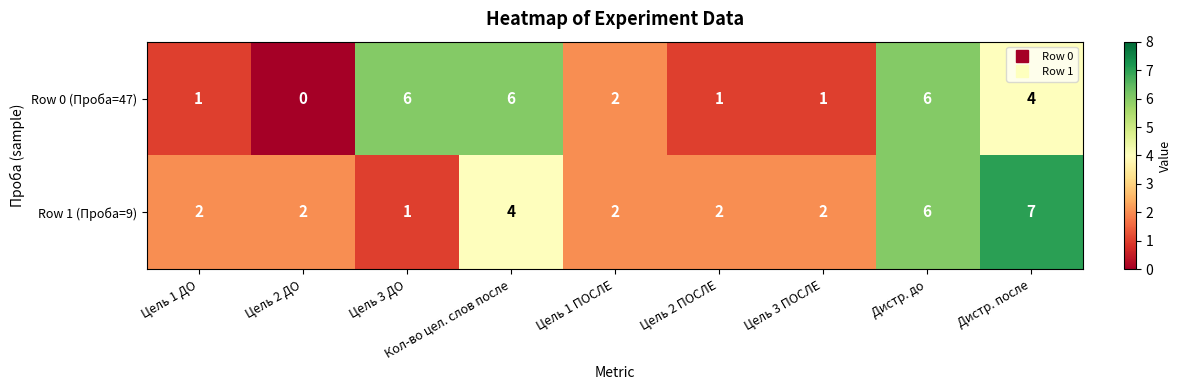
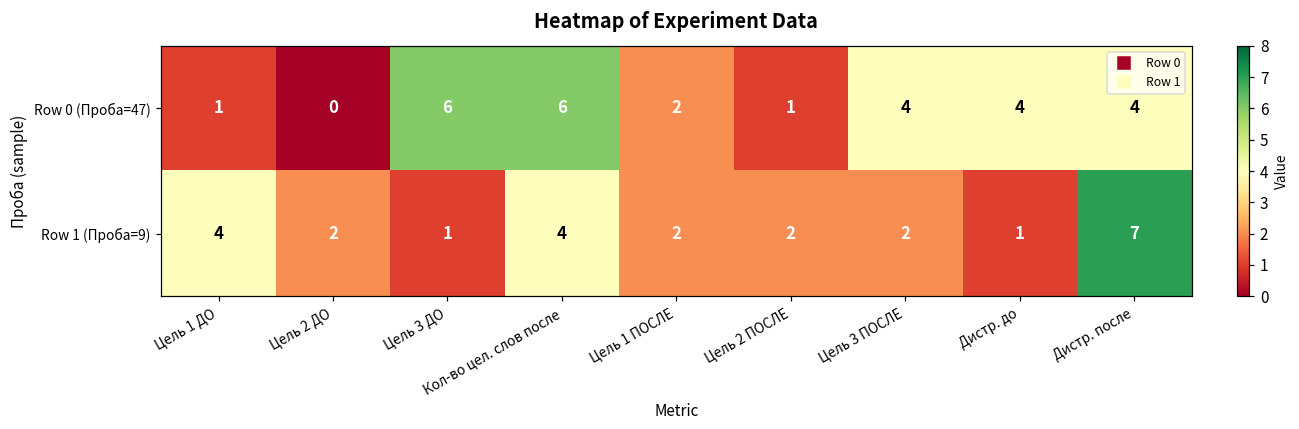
  {
    "Row 0 (Проба=47)": {
      "Цель 1 ДО": 1,
      "Цель 2 ДО": 0,
      "Цель 3 ДО": 6,
      "Кол-во цел. слов после": 6,
      "Цель 1 ПОСЛЕ": 2,
      "Цель 2 ПОСЛЕ": 1,
-     "Цель 3 ПОСЛЕ": 1,
-     "Дистр. до": 6,
+     "Цель 3 ПОСЛЕ": 4,
+     "Дистр. до": 4,
      "Дистр. после": 4
    },
    "Row 1 (Проба=9)": {
-     "Цель 1 ДО": 2,
+     "Цель 1 ДО": 4,
      "Цель 2 ДО": 2,
      "Цель 3 ДО": 1,
      "Кол-во цел. слов после": 4,
      "Цель 1 ПОСЛЕ": 2,
      "Цель 2 ПОСЛЕ": 2,
      "Цель 3 ПОСЛЕ": 2,
-     "Дистр. до": 6,
+     "Дистр. до": 1,
      "Дистр. после": 7
    }
  }
